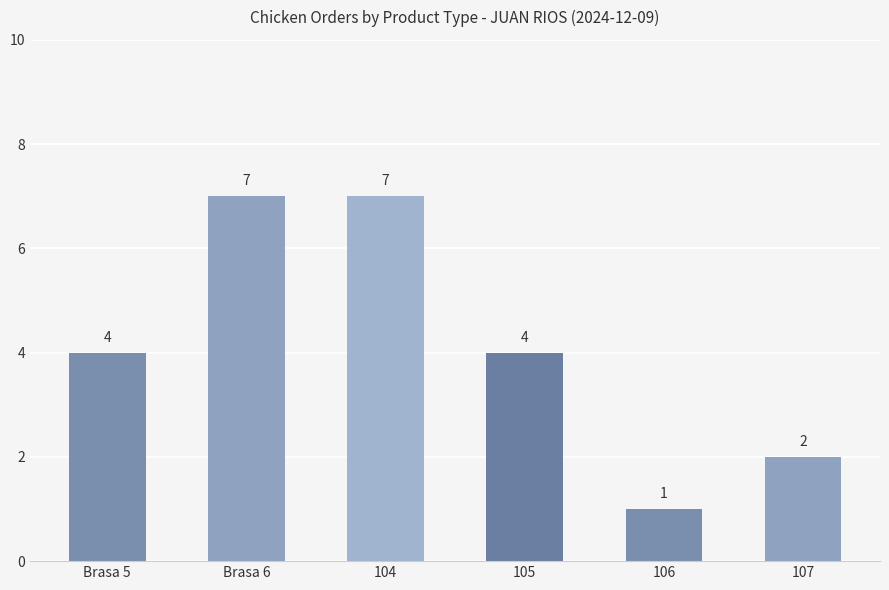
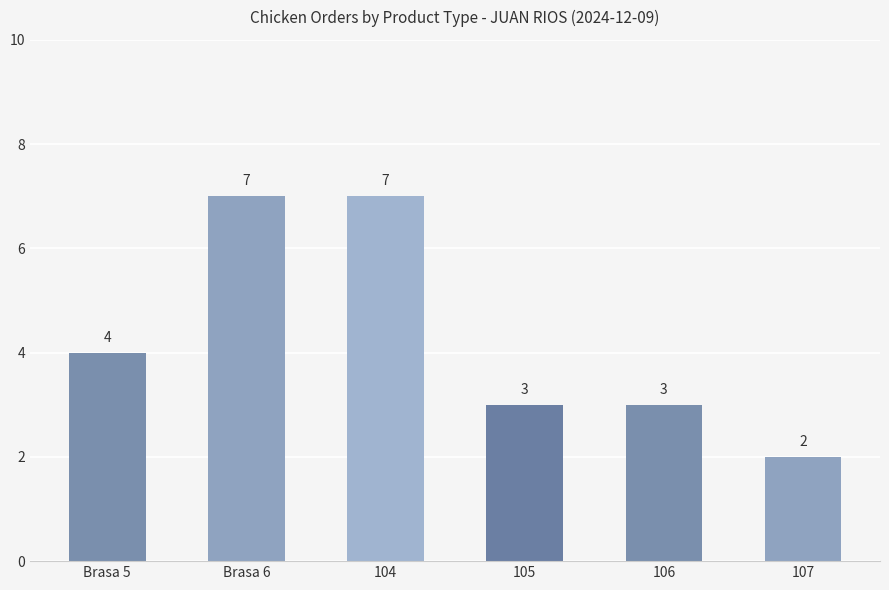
  {
    "Brasa 5": 4,
    "Brasa 6": 7,
    "104": 7,
-   "105": 4,
-   "106": 1,
+   "105": 3,
+   "106": 3,
    "107": 2
  }
